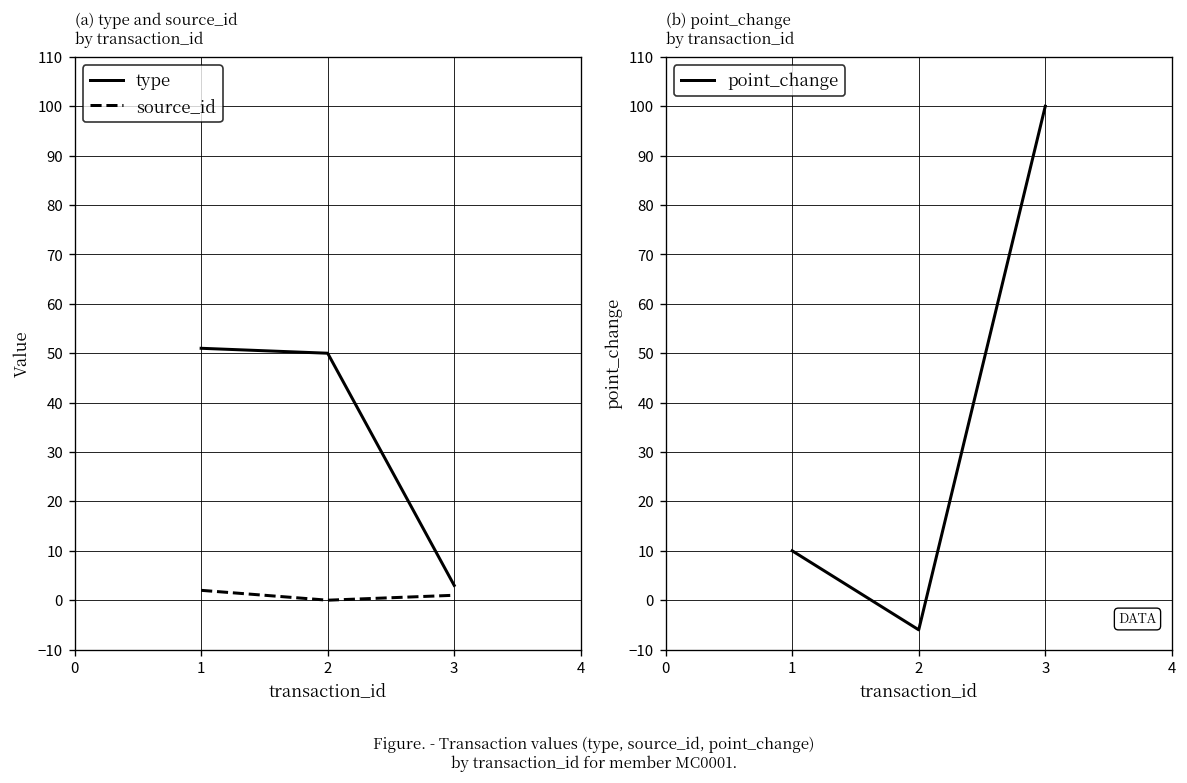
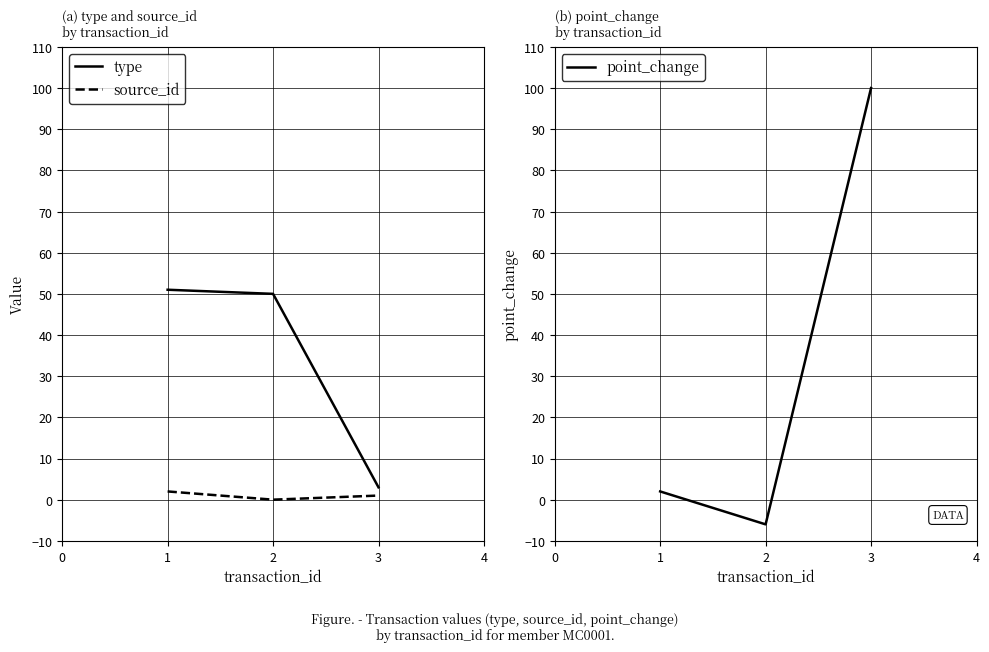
  {
    "(b) point_change by transaction_id": {
-     "1": 10,
+     "1": 2,
      "2": -6,
      "3": 100
    }
  }
